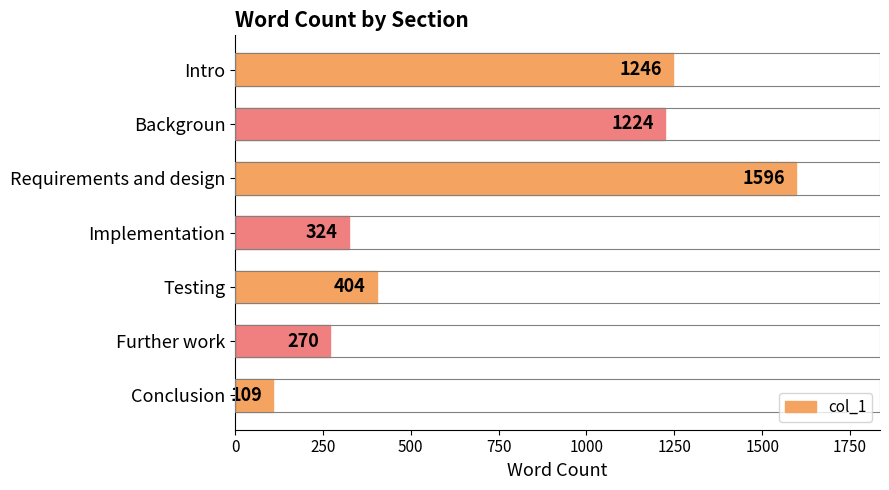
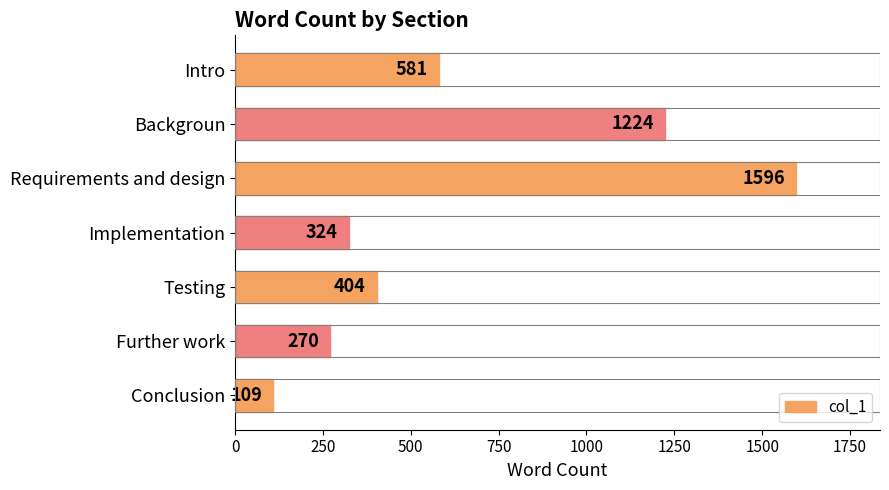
  {
-   "Intro": 1246,
+   "Intro": 581,
    "Backgroun": 1224,
    "Requirements and design": 1596,
    "Implementation": 324,
    "Testing": 404,
    "Further work": 270,
    "Conclusion": 109
  }
